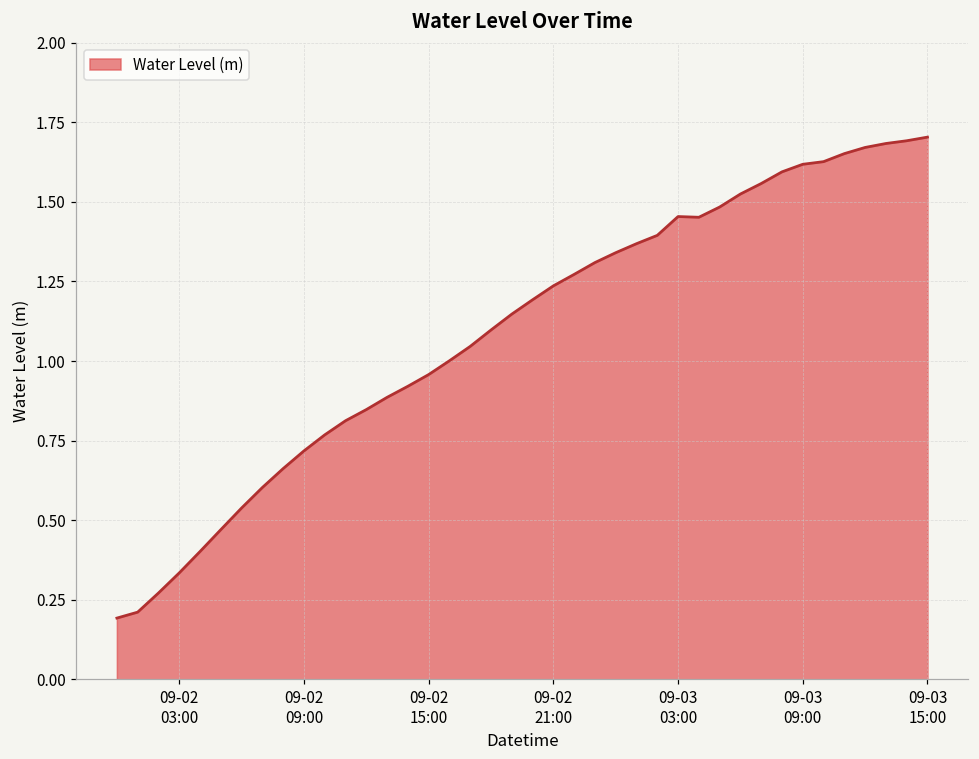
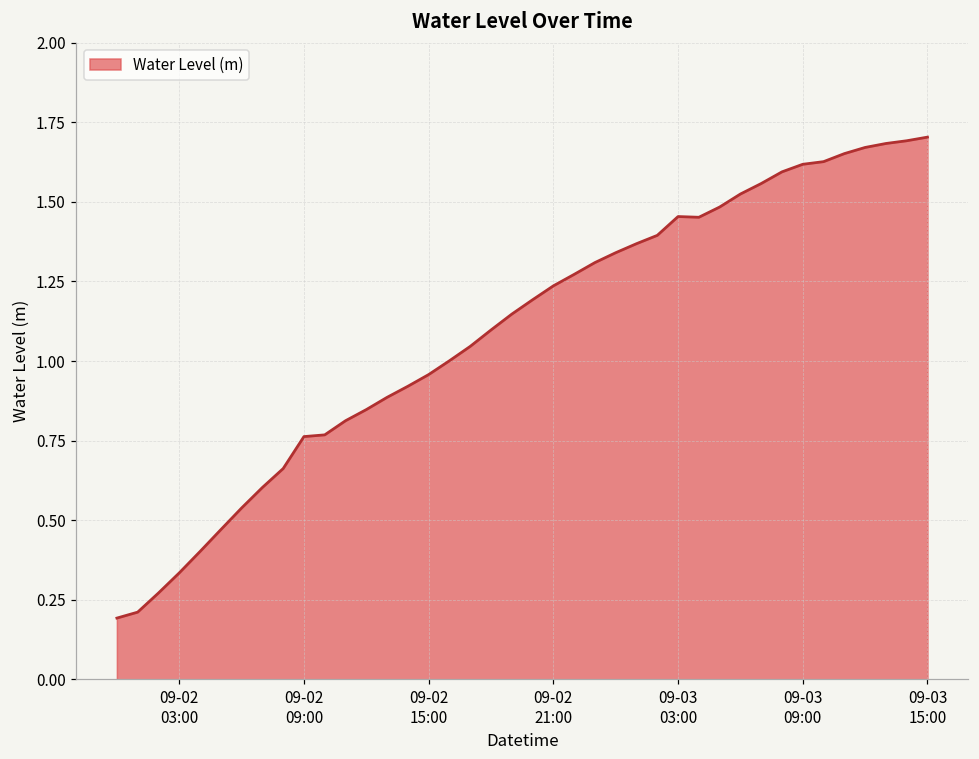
  {
    "09-02 03:00": 0.33,
-   "09-02 09:00": 0.72,
+   "09-02 09:00": 0.76,
    "09-02 15:00": 0.96,
    "09-02 21:00": 1.24,
    "09-03 03:00": 1.45,
    "09-03 09:00": 1.62,
    "09-03 15:00": 1.70
  }
